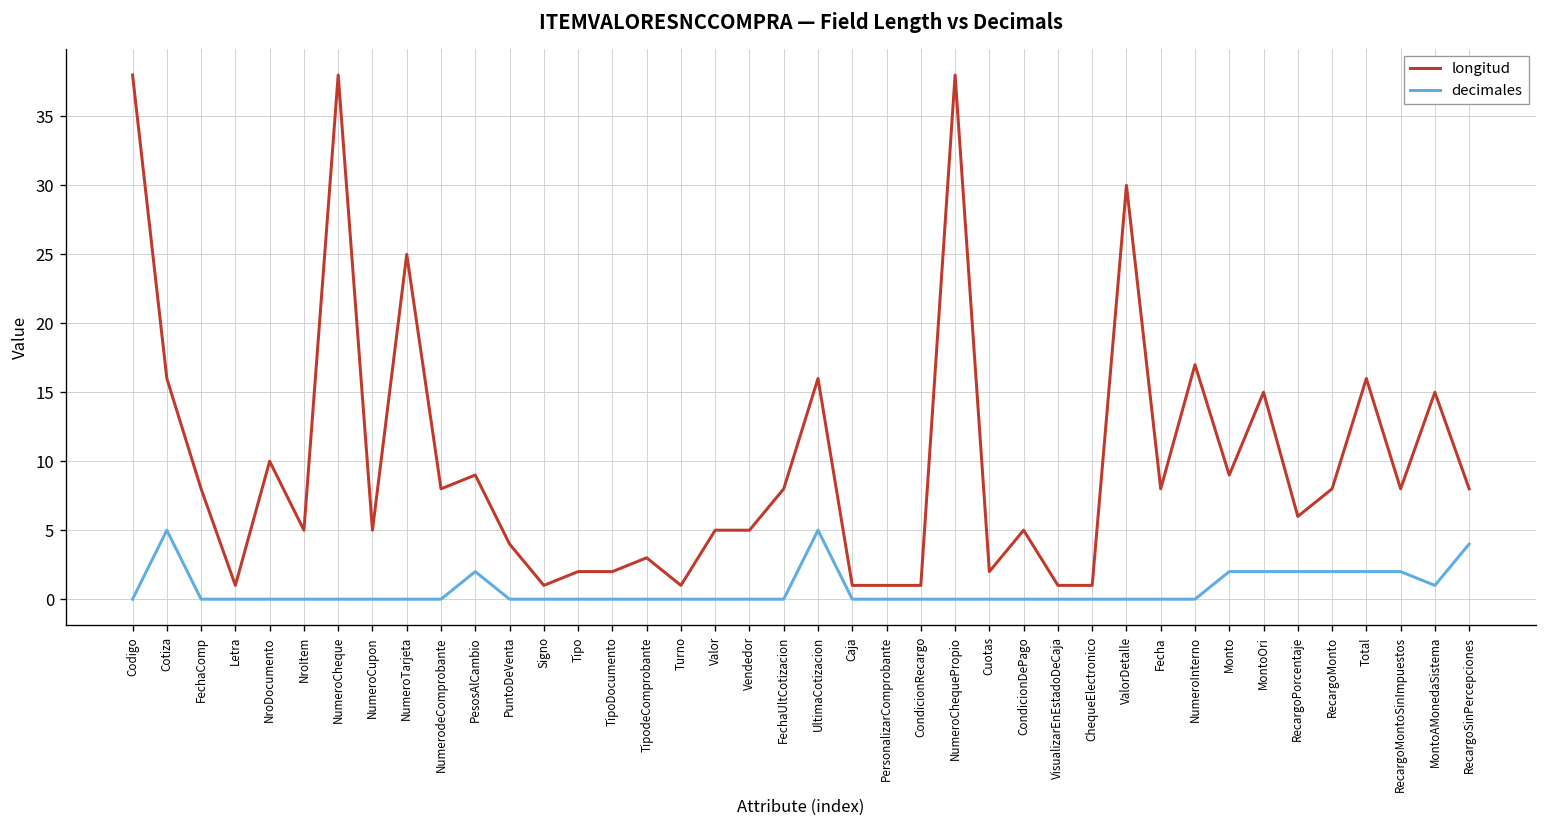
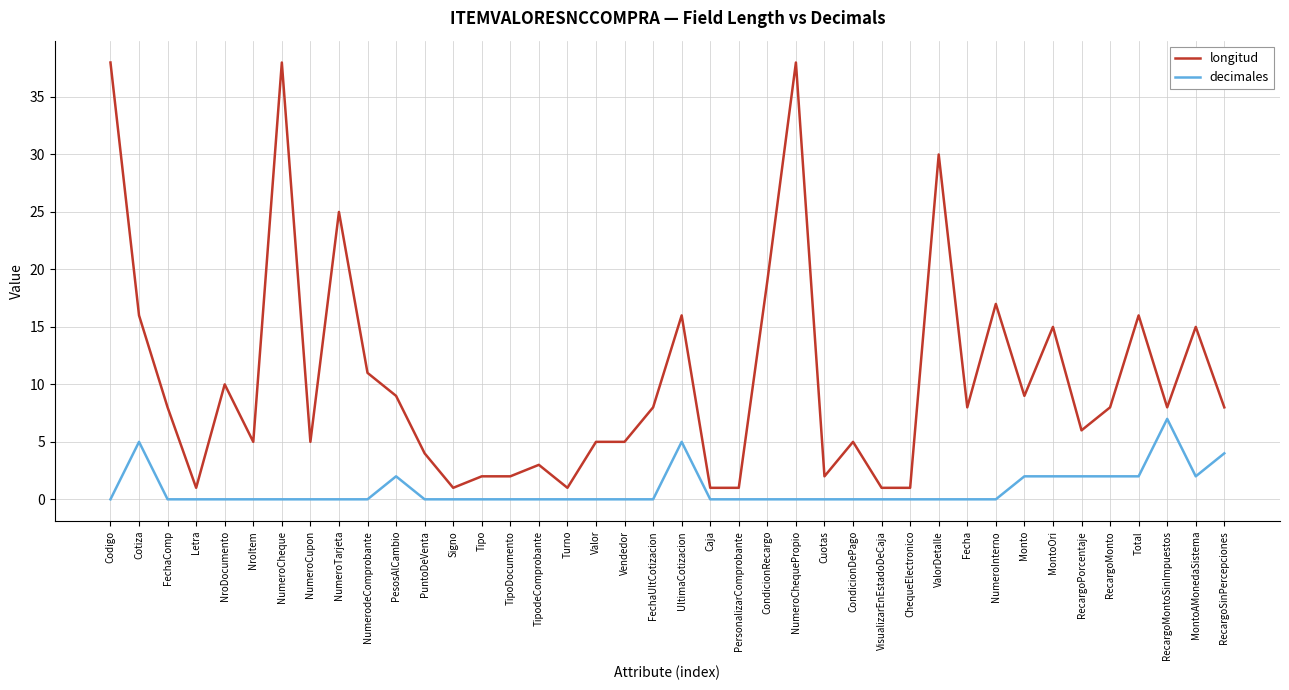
  {
    "longitud": {
      "Codigo": 38,
      "Cotiza": 16,
      "FechaComp": 8,
      "Letra": 1,
      "NroDocumento": 10,
      "NroItem": 5,
      "NumeroCheque": 38,
      "NumeroCupon": 5,
      "NumeroTarjeta": 25,
-     "NumerodeComprobante": 8,
+     "NumerodeComprobante": 11,
      "PesosAlCambio": 9,
      "PuntoDeVenta": 4,
      "Signo": 1,
      "Tipo": 2,
      "TipoDocumento": 2,
      "TipodeComprobante": 3,
      "Turno": 1,
      "Valor": 5,
      "Vendedor": 5,
      "FechaUltCotizacion": 8,
      "UltimaCotizacion": 16,
      "Caja": 1,
      "PersonalizarComprobante": 1,
-     "CondicionRecargo": 1,
+     "CondicionRecargo": 19,
      "NumeroChequePropio": 38,
      "Cuotas": 2,
      "CondicionDePago": 5,
      "VisualizarEnEstadoDeCaja": 1,
      "ChequeElectronico": 1,
      "ValorDetalle": 30,
      "Fecha": 8,
      "NumeroInterno": 17,
      "Monto": 9,
      "MontoOri": 15,
      "RecargoPorcentaje": 6,
      "RecargoMonto": 8,
      "Total": 16,
      "RecargoMontoSinImpuestos": 8,
      "MontoAMonedaSistema": 15,
      "RecargoSinPercepciones": 8
    },
    "decimales": {
      "Codigo": 0,
      "Cotiza": 5,
      "FechaComp": 0,
      "Letra": 0,
      "NroDocumento": 0,
      "NroItem": 0,
      "NumeroCheque": 0,
      "NumeroCupon": 0,
      "NumeroTarjeta": 0,
      "NumerodeComprobante": 0,
      "PesosAlCambio": 2,
      "PuntoDeVenta": 0,
      "Signo": 0,
      "Tipo": 0,
      "TipoDocumento": 0,
      "TipodeComprobante": 0,
      "Turno": 0,
      "Valor": 0,
      "Vendedor": 0,
      "FechaUltCotizacion": 0,
      "UltimaCotizacion": 5,
      "Caja": 0,
      "PersonalizarComprobante": 0,
      "CondicionRecargo": 0,
      "NumeroChequePropio": 0,
      "Cuotas": 0,
      "CondicionDePago": 0,
      "VisualizarEnEstadoDeCaja": 0,
      "ChequeElectronico": 0,
      "ValorDetalle": 0,
      "Fecha": 0,
      "NumeroInterno": 0,
      "Monto": 2,
      "MontoOri": 2,
      "RecargoPorcentaje": 2,
      "RecargoMonto": 2,
      "Total": 2,
-     "RecargoMontoSinImpuestos": 2,
-     "MontoAMonedaSistema": 1,
+     "RecargoMontoSinImpuestos": 7,
+     "MontoAMonedaSistema": 2,
      "RecargoSinPercepciones": 4
    }
  }
